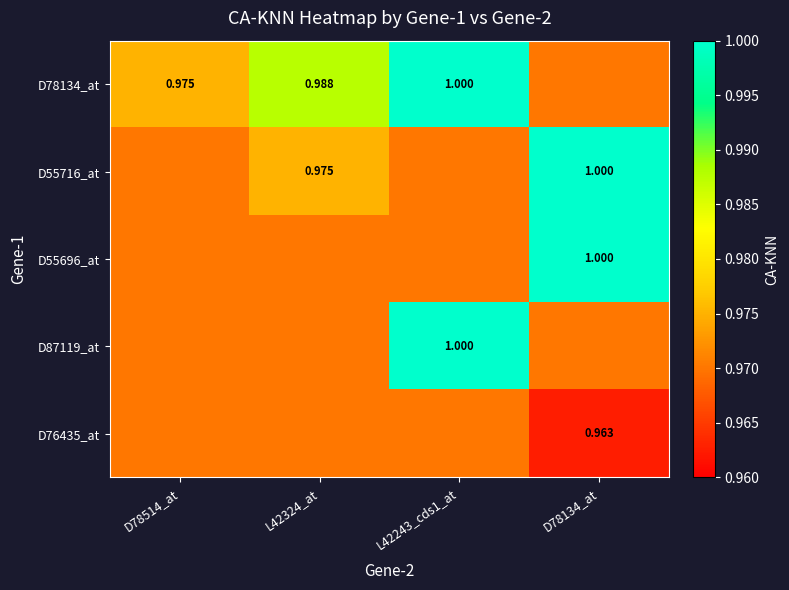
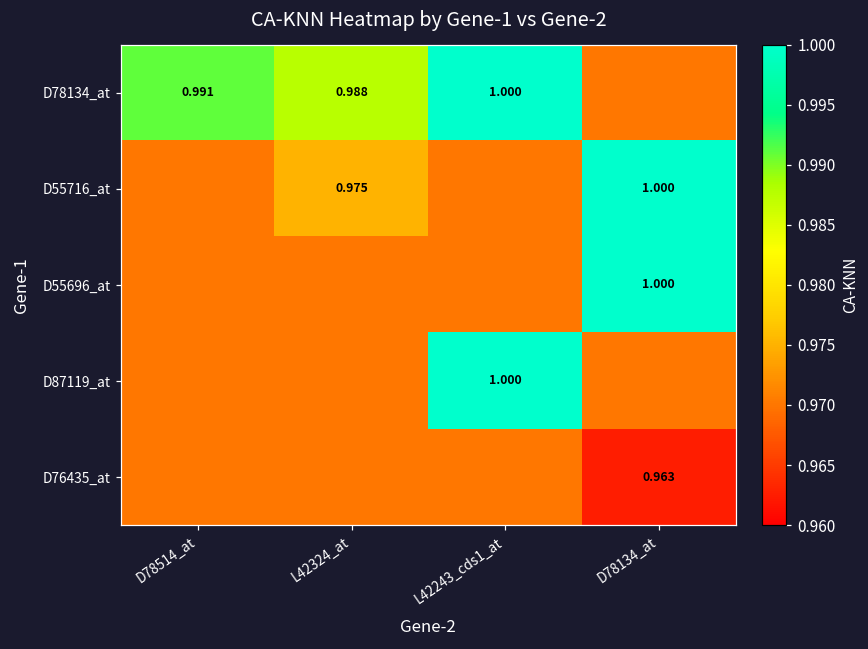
  {
    "D78134_at": {
-     "D78514_at": 0.975,
+     "D78514_at": 0.991,
      "L42324_at": 0.988,
      "L42243_cds1_at": 1.000
    },
    "D55716_at": {
      "L42324_at": 0.975,
      "D78134_at": 1.000
    },
    "D55696_at": {
      "D78134_at": 1.000
    },
    "D87119_at": {
      "L42243_cds1_at": 1.000
    },
    "D76435_at": {
      "D78134_at": 0.963
    }
  }
